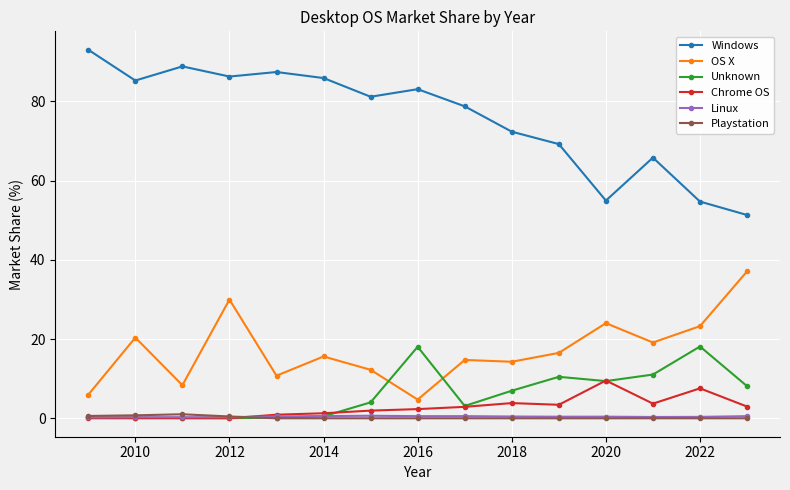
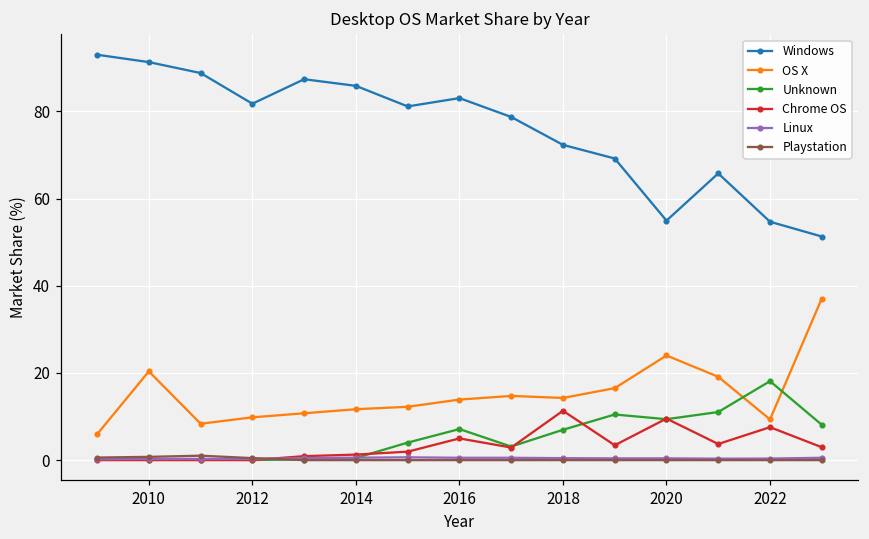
  {
    "Windows": {
-     "2010": 85,
-     "2012": 86,
+     "2010": 91,
+     "2012": 82,
      "2014": 86,
      "2016": 83,
      "2018": 72,
      "2020": 55,
      "2022": 55
    },
    "OS X": {
      "2010": 20,
-     "2012": 30,
-     "2014": 16,
-     "2016": 5,
+     "2012": 10,
+     "2014": 12,
+     "2016": 14,
      "2018": 14,
      "2020": 24,
-     "2022": 23
+     "2022": 9
    },
    "Unknown": {
-     "2016": 18,
+     "2016": 7,
      "2018": 7,
      "2022": 18
    },
    "Chrome OS": {
      "2014": 1,
-     "2016": 2,
-     "2018": 4,
+     "2016": 5,
+     "2018": 11,
      "2022": 8
    }
  }
